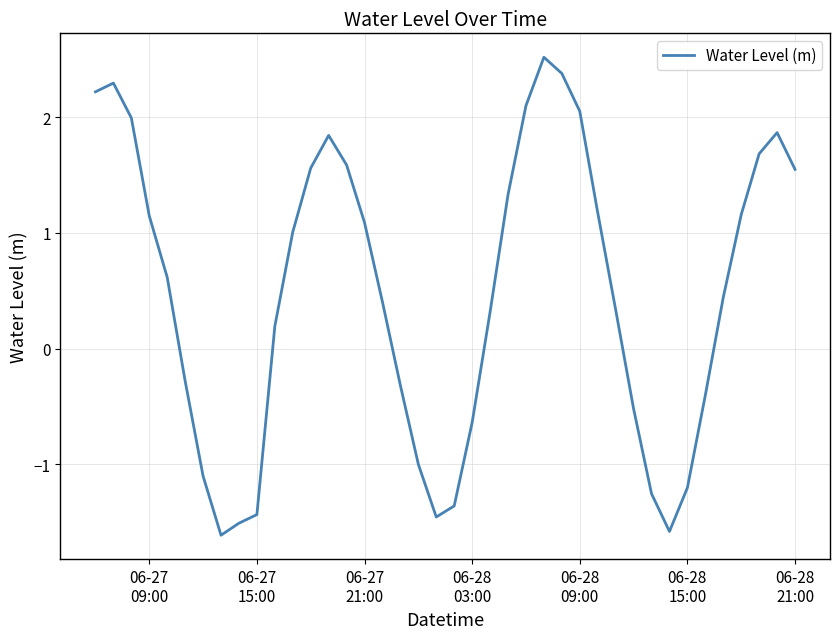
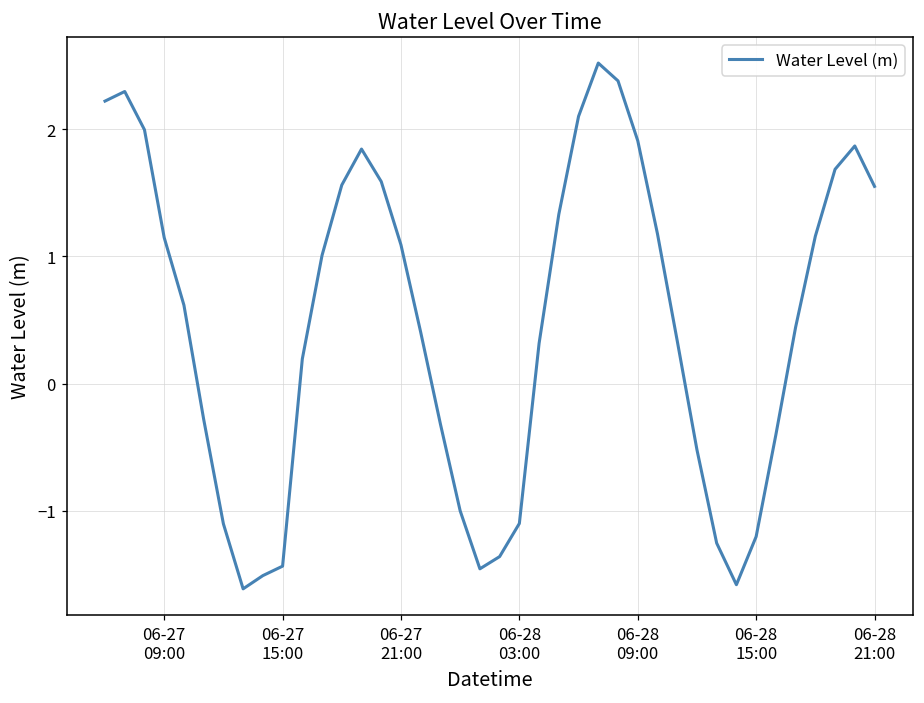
  {
    "06-27 09:00": 1.15,
    "06-27 15:00": -1.43,
    "06-27 21:00": 1.09,
-   "06-28 03:00": -0.64,
-   "06-28 09:00": 2.05,
+   "06-28 03:00": -1.10,
+   "06-28 09:00": 1.91,
    "06-28 15:00": -1.20,
    "06-28 21:00": 1.55
  }
